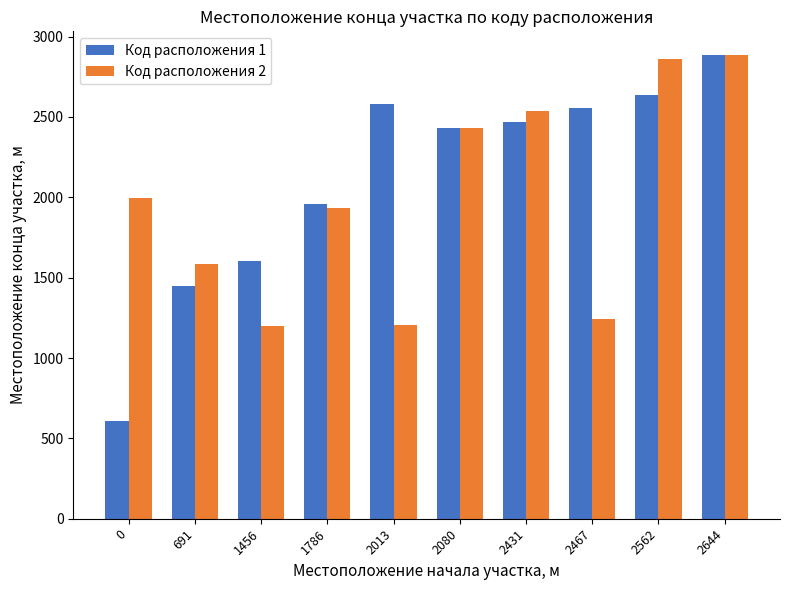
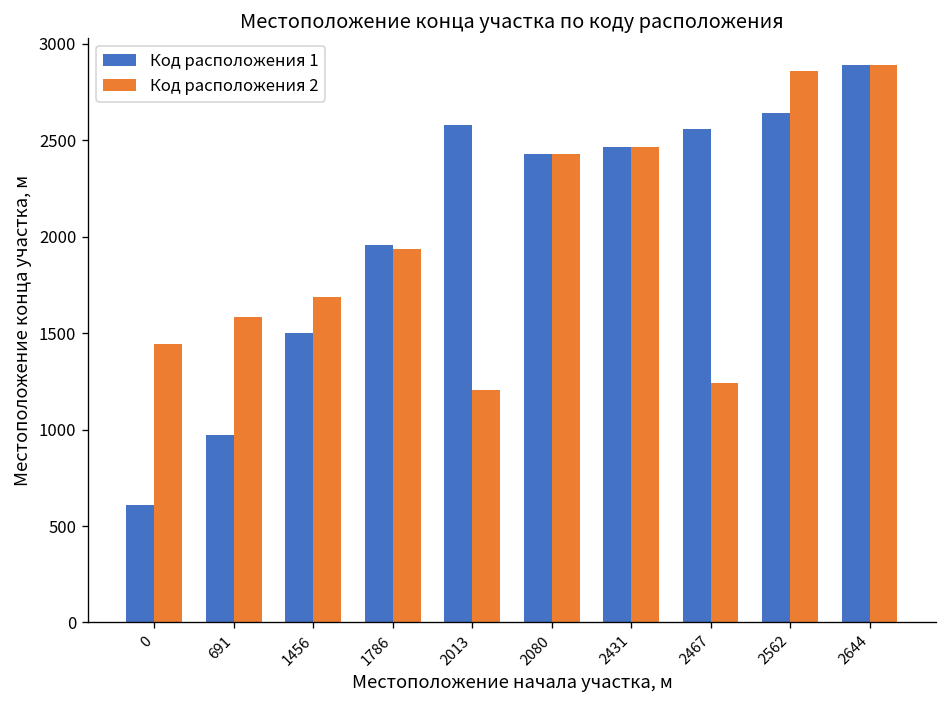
  {
    "Код расположения 1": {
      "0": 610,
-     "691": 1450,
-     "1456": 1600,
+     "691": 970,
+     "1456": 1500,
      "1786": 1960,
      "2013": 2580,
      "2080": 2430,
      "2431": 2470,
      "2467": 2560,
      "2562": 2640,
      "2644": 2890
    },
    "Код расположения 2": {
-     "0": 2000,
+     "0": 1450,
      "691": 1580,
-     "1456": 1200,
+     "1456": 1690,
      "1786": 1940,
      "2013": 1210,
      "2080": 2430,
-     "2431": 2540,
+     "2431": 2470,
      "2467": 1240,
      "2562": 2860,
      "2644": 2890
    }
  }
